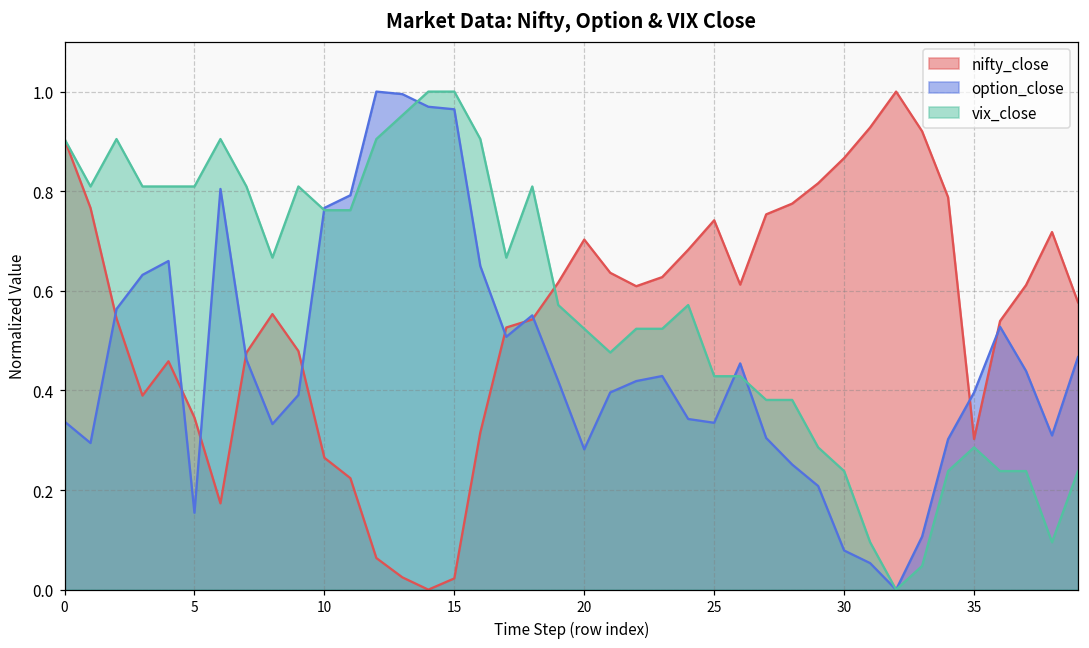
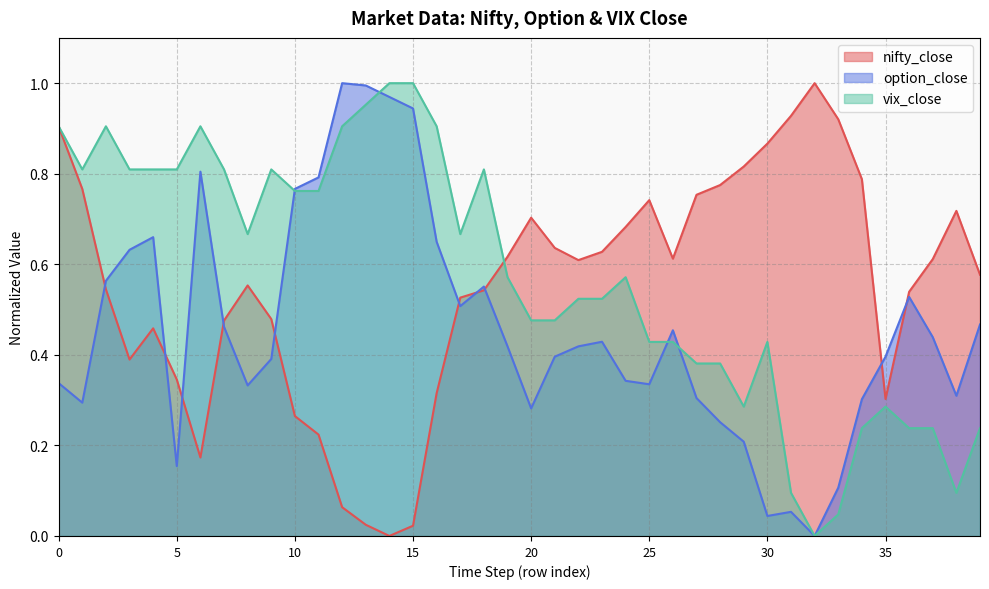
  {
    "nifty_close": {
      "5": 0.35,
      "10": 0.26,
      "15": 0.02,
      "20": 0.70,
      "25": 0.74,
      "30": 0.87,
      "35": 0.30
    },
    "option_close": {
      "0": 0.34,
      "5": 0.15,
-     "15": 0.96,
+     "15": 0.94,
      "20": 0.28,
      "25": 0.34,
-     "30": 0.08,
+     "30": 0.04,
      "35": 0.40
    },
    "vix_close": {
      "5": 0.81,
      "15": 1.00,
-     "20": 0.52,
+     "20": 0.48,
      "25": 0.43,
-     "30": 0.24,
+     "30": 0.43,
      "35": 0.29
    }
  }
